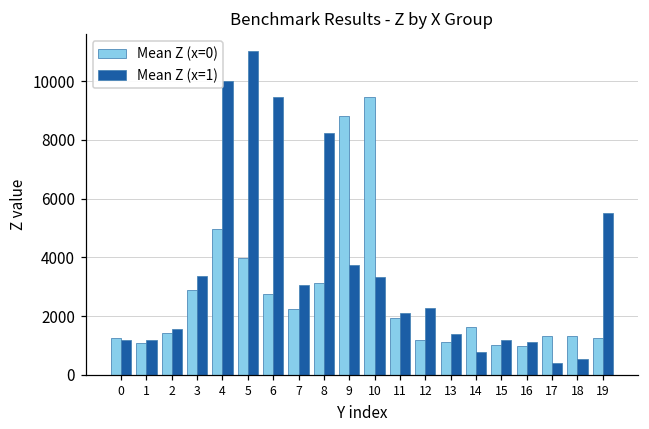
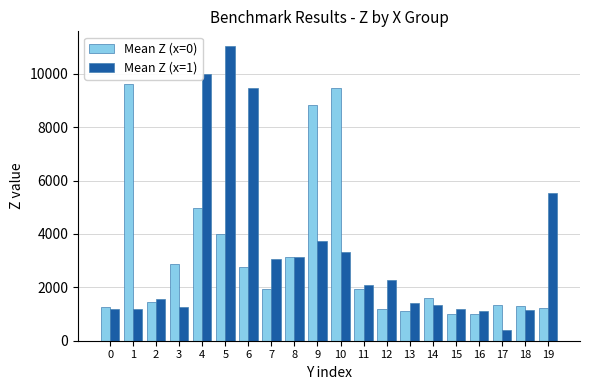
  {
    "Mean Z (x=0)": {
      "0": 1300,
-     "1": 1100,
+     "1": 9600,
      "2": 1400,
      "3": 2900,
      "4": 5000,
      "5": 4000,
      "6": 2800,
-     "7": 2200,
+     "7": 1900,
      "8": 3100,
      "9": 8800,
      "10": 9500,
      "11": 1900,
      "12": 1200,
      "13": 1100,
      "14": 1600,
      "15": 1000,
      "16": 1000,
      "17": 1300,
      "18": 1300,
      "19": 1200
    },
    "Mean Z (x=1)": {
      "0": 1200,
      "1": 1200,
      "2": 1600,
-     "3": 3300,
+     "3": 1300,
      "4": 10000,
      "5": 11000,
      "6": 9500,
      "7": 3000,
-     "8": 8200,
+     "8": 3100,
      "9": 3700,
      "10": 3300,
      "11": 2100,
      "12": 2300,
      "13": 1400,
-     "14": 800,
+     "14": 1300,
      "15": 1200,
      "16": 1100,
      "17": 400,
-     "18": 500,
+     "18": 1100,
      "19": 5500
    }
  }
